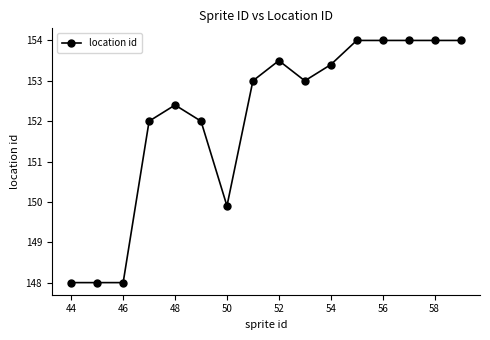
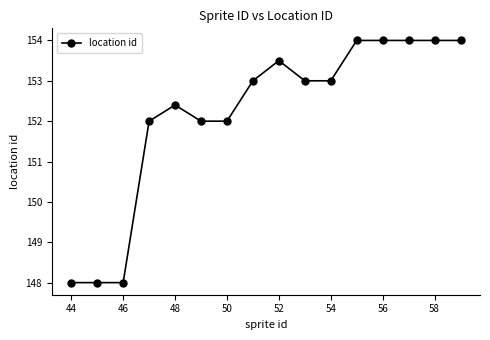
  {
    "44": 148.0,
    "46": 148.0,
    "48": 152.4,
-   "50": 149.9,
+   "50": 152.0,
    "52": 153.5,
-   "54": 153.4,
+   "54": 153.0,
    "56": 154.0,
    "58": 154.0
  }
